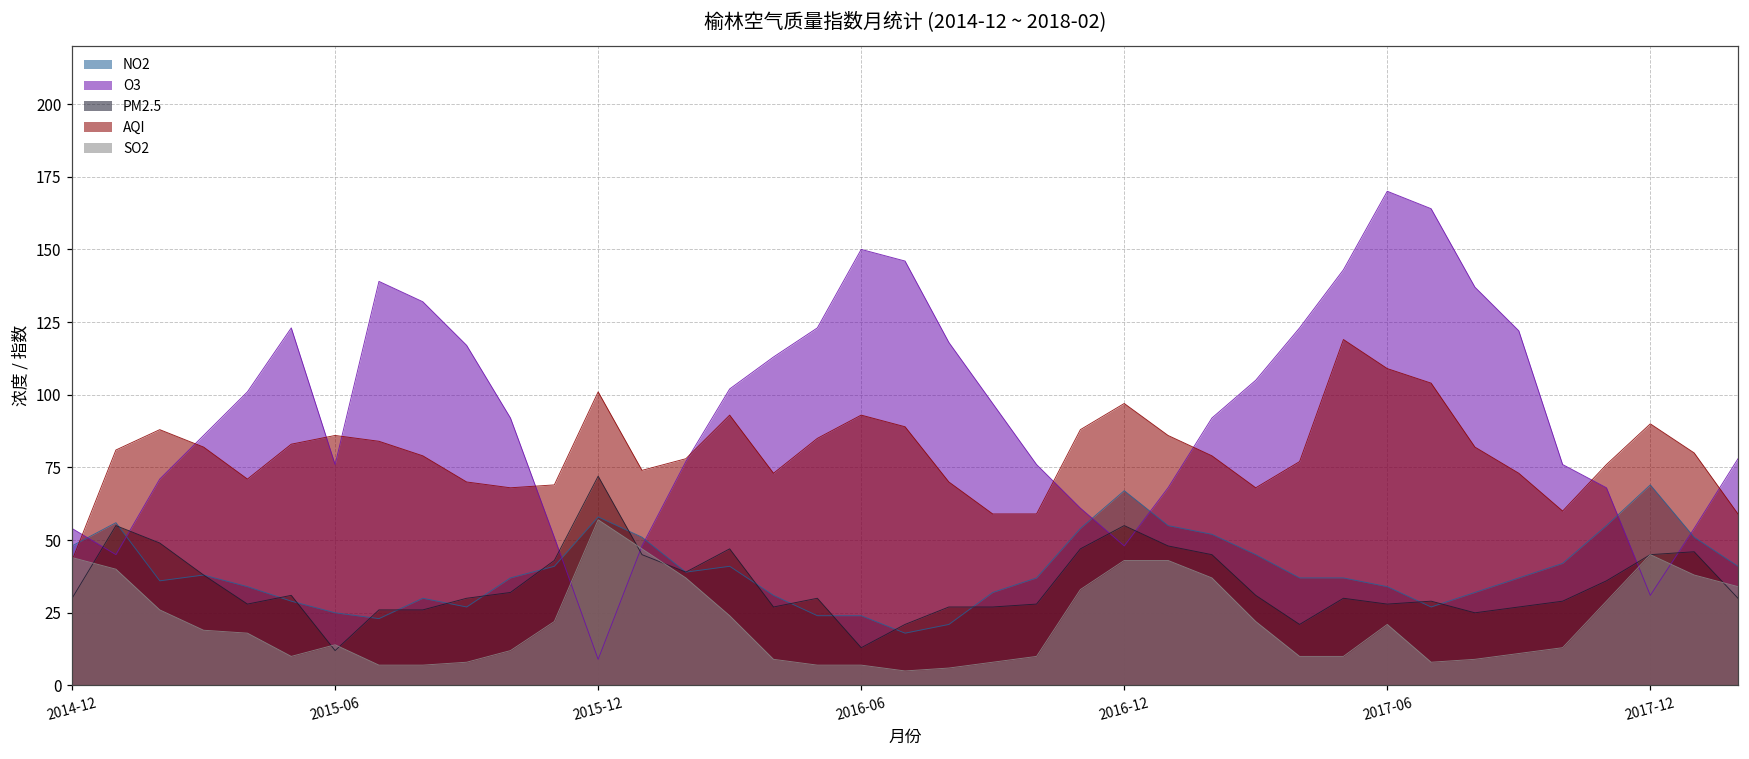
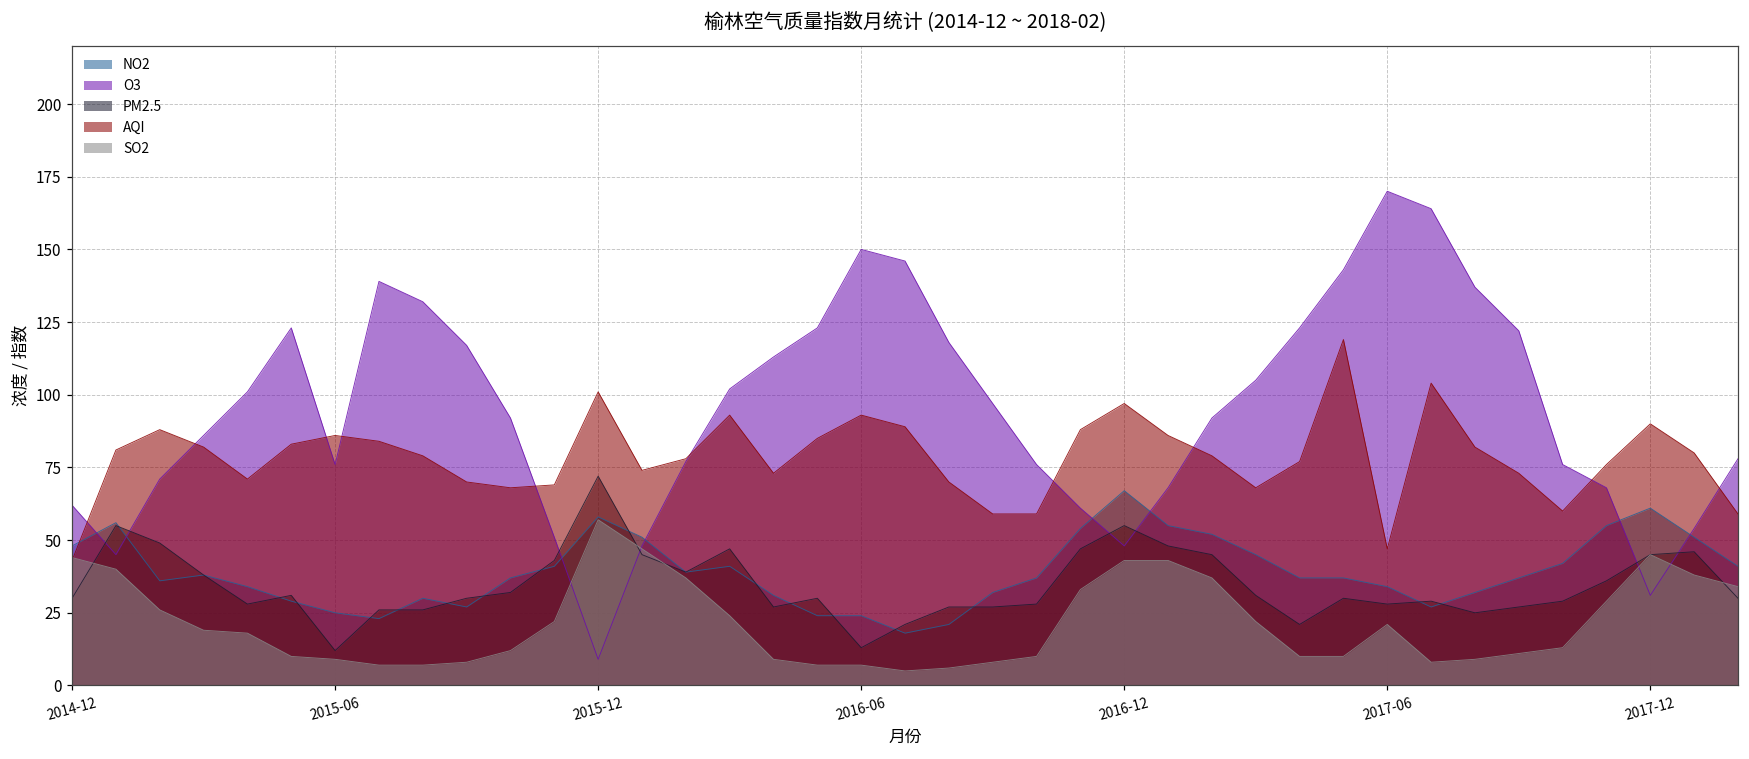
  {
    "NO2": {
      "2014-12": 48,
      "2015-06": 25,
      "2015-12": 58,
      "2016-06": 24,
      "2016-12": 67,
      "2017-06": 34,
-     "2017-12": 69
+     "2017-12": 61
    },
    "O3": {
-     "2014-12": 54,
+     "2014-12": 62,
      "2015-06": 76,
      "2015-12": 9,
      "2016-06": 150,
      "2016-12": 48,
      "2017-06": 170,
      "2017-12": 31
    },
    "PM2.5": {
      "2014-12": 30,
      "2015-06": 12,
      "2015-12": 72,
      "2016-06": 13,
      "2016-12": 55,
      "2017-06": 28
    },
    "AQI": {
      "2014-12": 43,
      "2015-06": 86,
      "2015-12": 101,
      "2016-06": 93,
      "2016-12": 97,
-     "2017-06": 109,
+     "2017-06": 47,
      "2017-12": 90
    },
    "SO2": {
      "2014-12": 44,
-     "2015-06": 14,
+     "2015-06": 9,
      "2015-12": 57,
      "2016-06": 7,
      "2016-12": 43,
      "2017-06": 21
    }
  }
